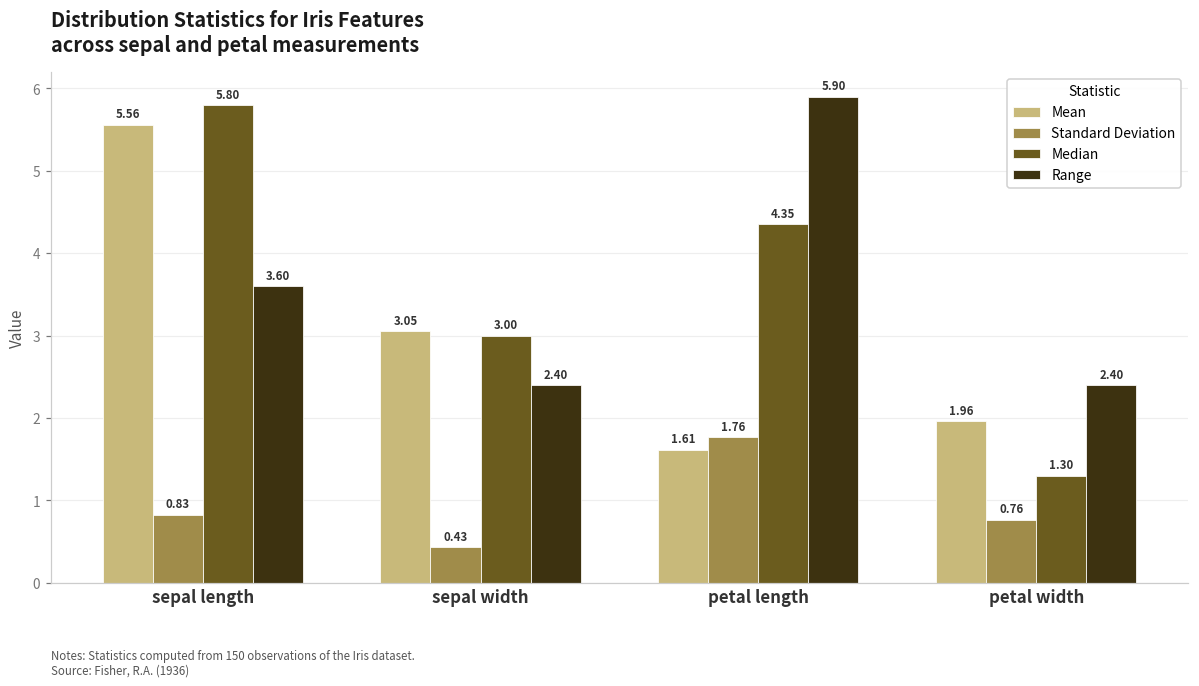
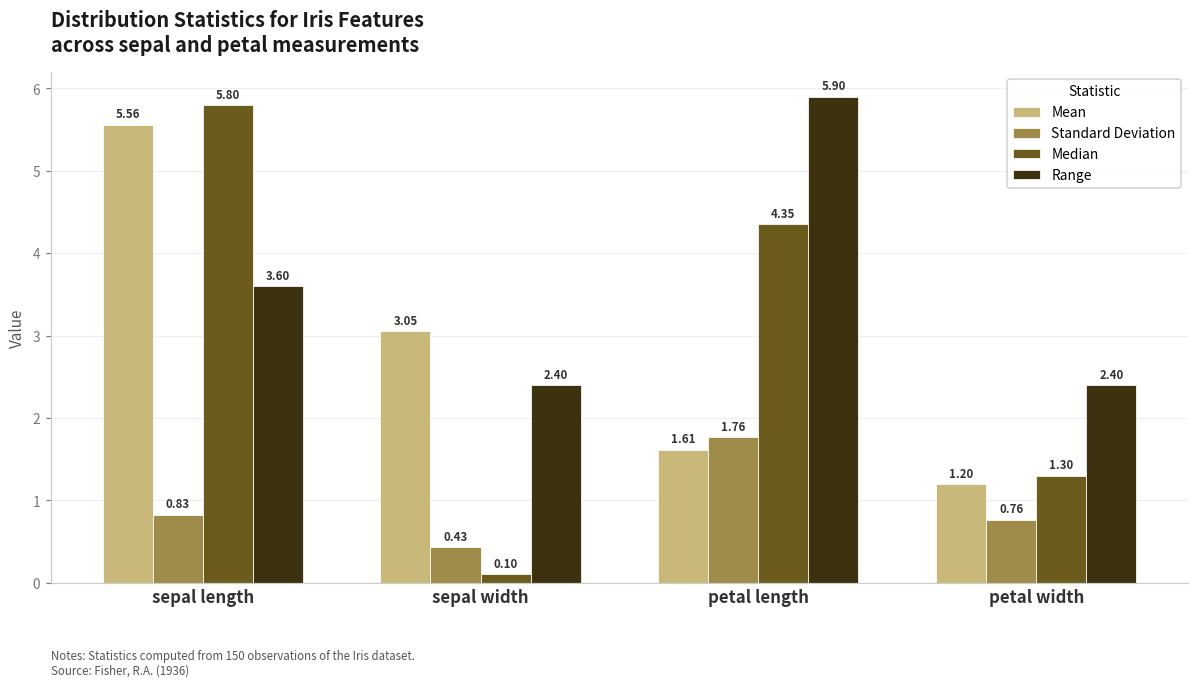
  {
    "Mean": {
      "sepal length": 5.56,
      "sepal width": 3.05,
      "petal length": 1.61,
-     "petal width": 1.96
+     "petal width": 1.20
    },
    "Standard Deviation": {
      "sepal length": 0.83,
      "sepal width": 0.43,
      "petal length": 1.76,
      "petal width": 0.76
    },
    "Median": {
      "sepal length": 5.80,
-     "sepal width": 3.00,
+     "sepal width": 0.10,
      "petal length": 4.35,
      "petal width": 1.30
    },
    "Range": {
      "sepal length": 3.60,
      "sepal width": 2.40,
      "petal length": 5.90,
      "petal width": 2.40
    }
  }
